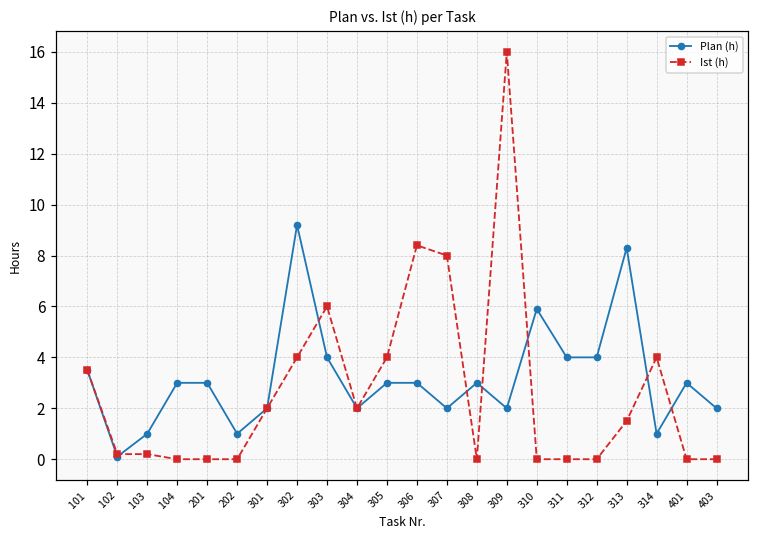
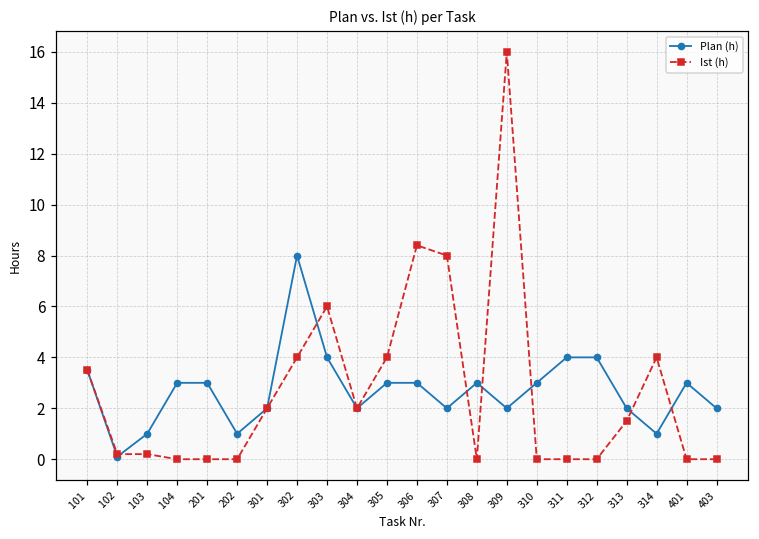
  {
    "Plan (h)": {
      "103": 1.0,
      "104": 3.0,
      "201": 3.0,
      "202": 1.0,
-     "302": 9.2,
+     "302": 8.0,
      "303": 4.0,
      "305": 3.0,
      "306": 3.0,
      "307": 2.0,
      "308": 3.0,
      "309": 2.0,
-     "310": 5.9,
+     "310": 3.0,
      "311": 4.0,
      "312": 4.0,
-     "313": 8.3,
+     "313": 2.0,
      "314": 1.0,
      "401": 3.0,
      "403": 2.0
    },
    "Ist (h)": {
      "103": 0.2,
      "104": 0.0,
      "201": 0.0,
      "202": 0.0,
      "302": 4.0,
      "303": 6.0,
      "305": 4.0,
      "306": 8.4,
      "307": 8.0,
      "308": 0.0,
      "309": 16.0,
      "310": 0.0,
      "311": 0.0,
      "312": 0.0,
      "313": 1.5,
      "314": 4.0,
      "401": 0.0,
      "403": 0.0
    }
  }
